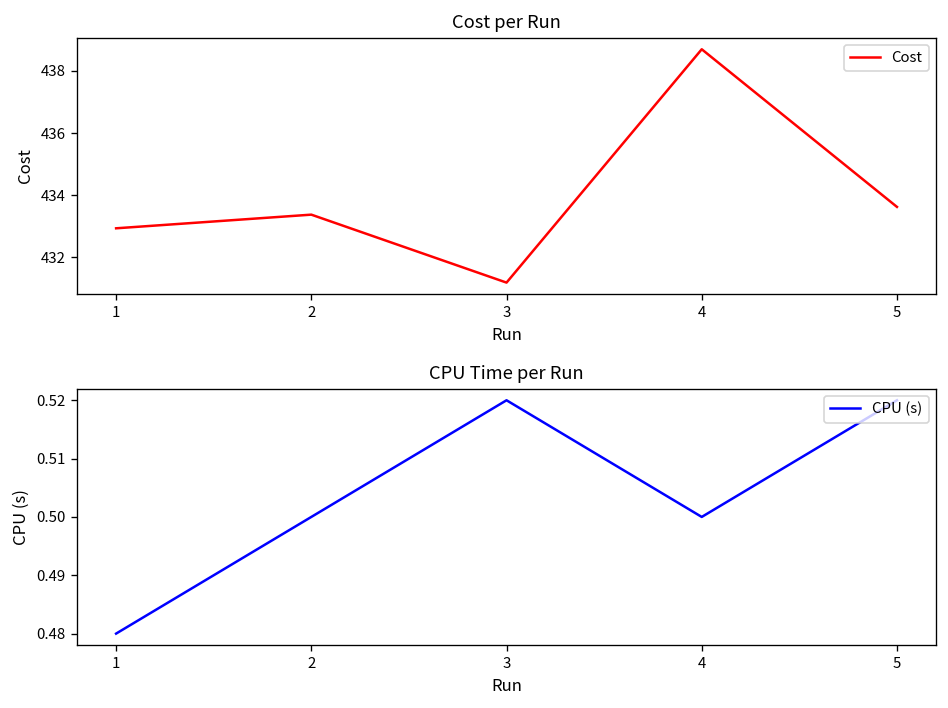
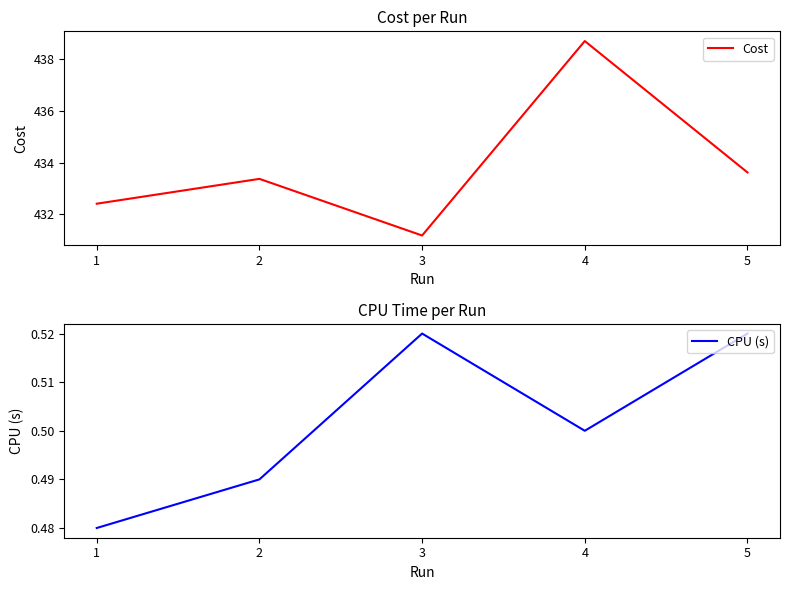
  {
    "Cost per Run": {
-     "1": 432.9,
+     "1": 432.4,
      "2": 433.4,
      "3": 431.2,
      "4": 438.7,
      "5": 433.6
    },
    "CPU Time per Run": {
      "1": 0.48,
-     "2": 0.50,
+     "2": 0.49,
      "3": 0.52,
      "4": 0.50
    }
  }
